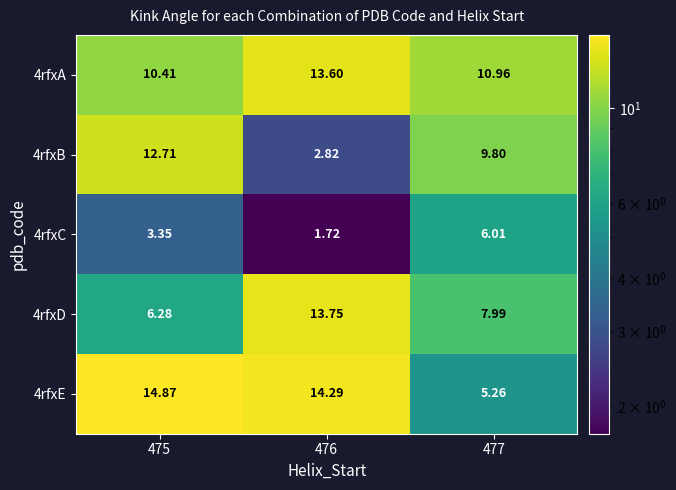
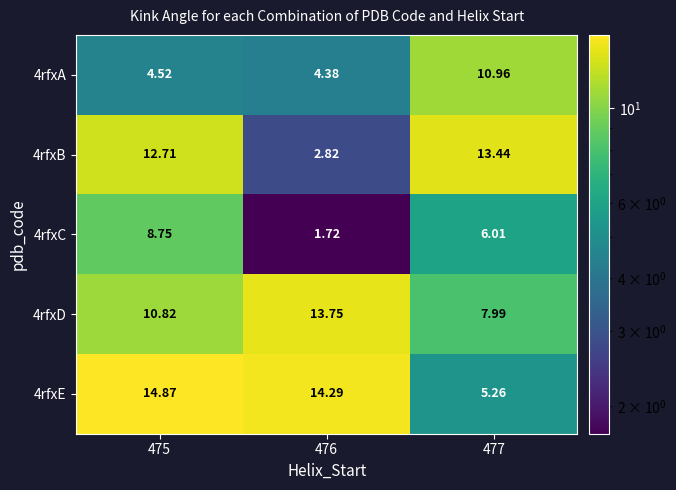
  {
    "4rfxA": {
-     "475": 10.41,
-     "476": 13.60,
+     "475": 4.52,
+     "476": 4.38,
      "477": 10.96
    },
    "4rfxB": {
      "475": 12.71,
      "476": 2.82,
-     "477": 9.80
+     "477": 13.44
    },
    "4rfxC": {
-     "475": 3.35,
+     "475": 8.75,
      "476": 1.72,
      "477": 6.01
    },
    "4rfxD": {
-     "475": 6.28,
+     "475": 10.82,
      "476": 13.75,
      "477": 7.99
    },
    "4rfxE": {
      "475": 14.87,
      "476": 14.29,
      "477": 5.26
    }
  }
